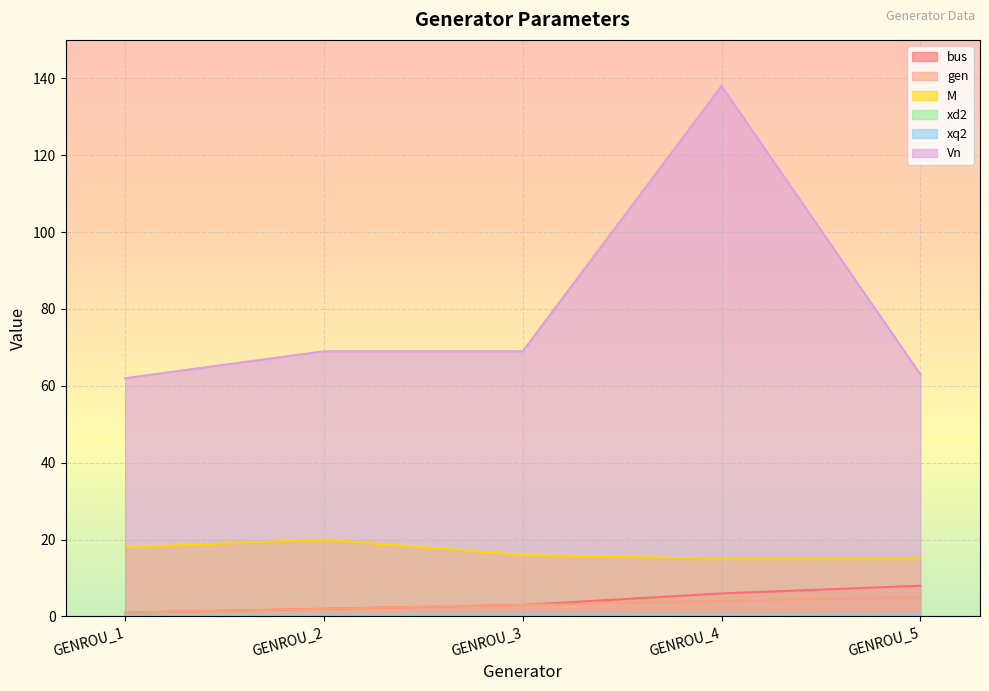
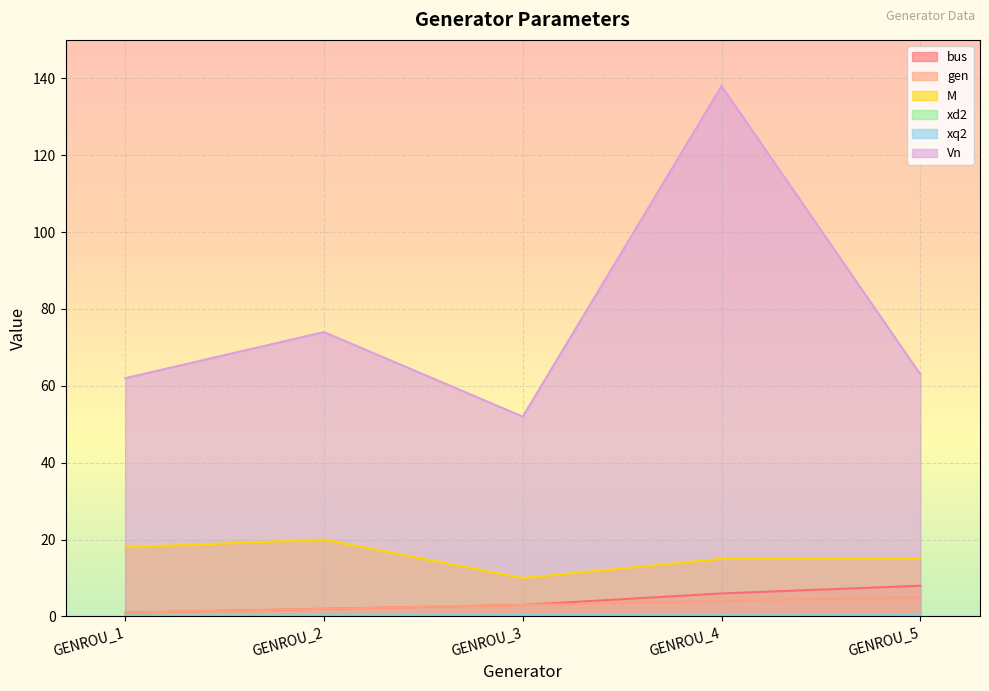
  {
    "M": {
      "GENROU_1": 18,
      "GENROU_2": 20,
-     "GENROU_3": 16,
+     "GENROU_3": 10,
      "GENROU_4": 15,
      "GENROU_5": 15
    },
    "xq2": {
      "GENROU_1": 0,
      "GENROU_2": 0,
      "GENROU_3": 0,
      "GENROU_4": 0,
      "GENROU_5": 0
    },
    "Vn": {
      "GENROU_1": 62,
-     "GENROU_2": 69,
-     "GENROU_3": 69,
+     "GENROU_2": 74,
+     "GENROU_3": 52,
      "GENROU_4": 138,
      "GENROU_5": 63
    }
  }
